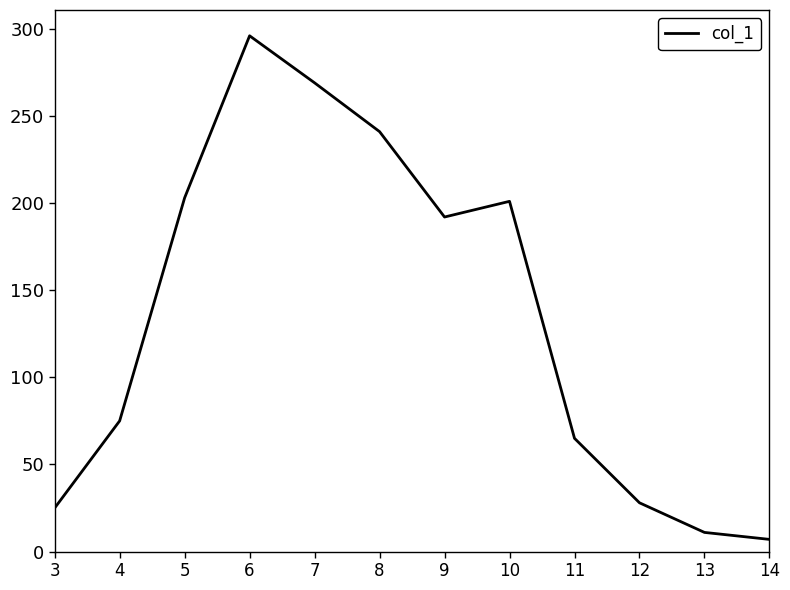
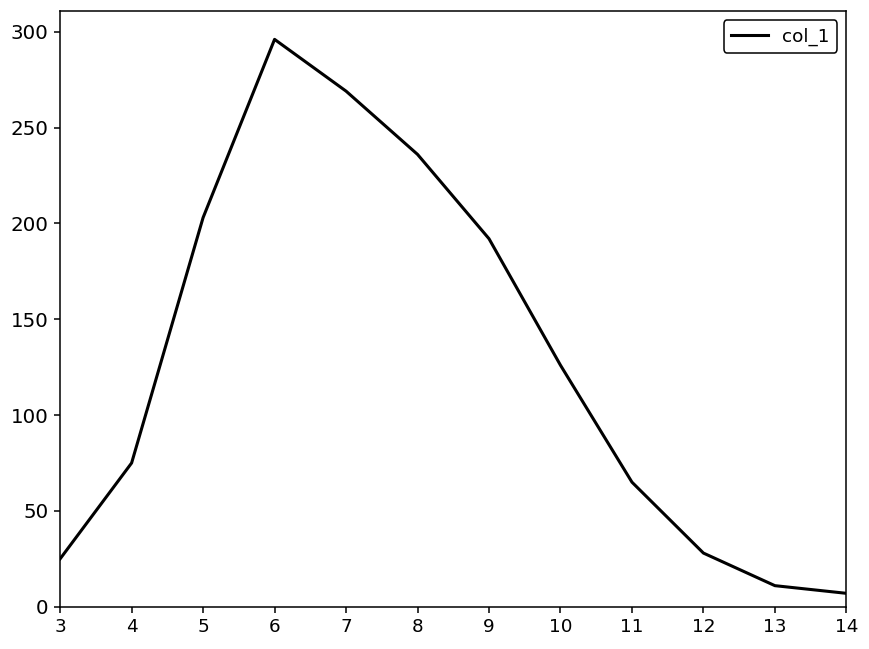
  {
    "3": 25,
    "4": 75,
    "5": 203,
    "6": 296,
    "7": 269,
-   "8": 241,
+   "8": 236,
    "9": 192,
-   "10": 201,
+   "10": 126,
    "11": 65,
    "12": 28,
    "13": 11,
    "14": 7
  }
